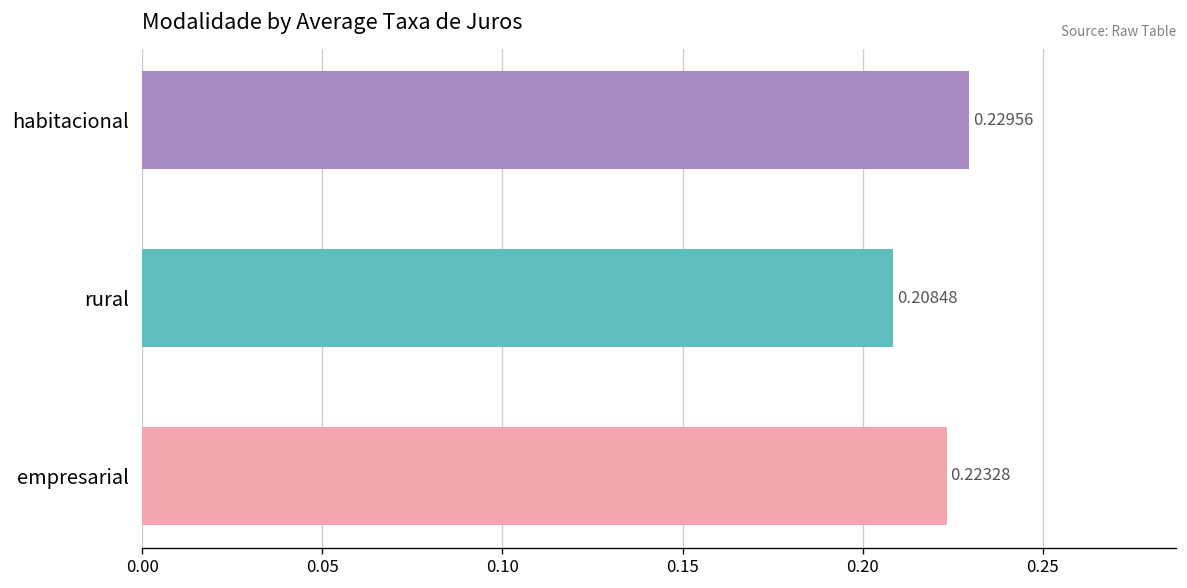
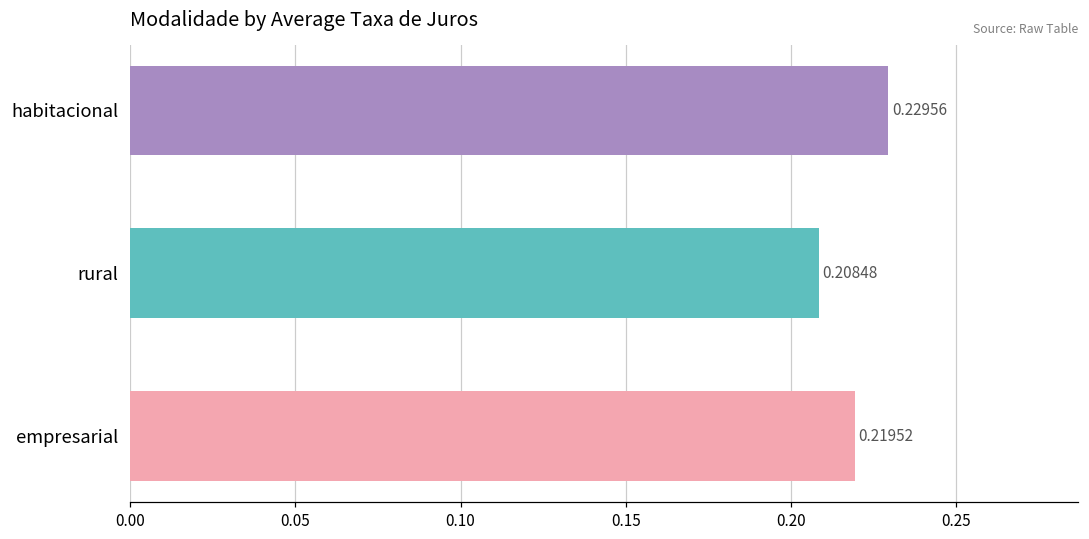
  {
    "habitacional": 0.22956,
    "rural": 0.20848,
-   "empresarial": 0.22328
+   "empresarial": 0.21952
  }
